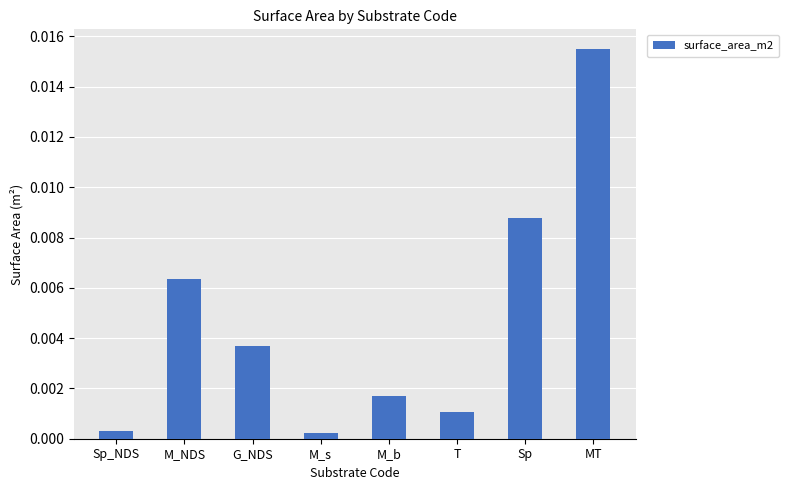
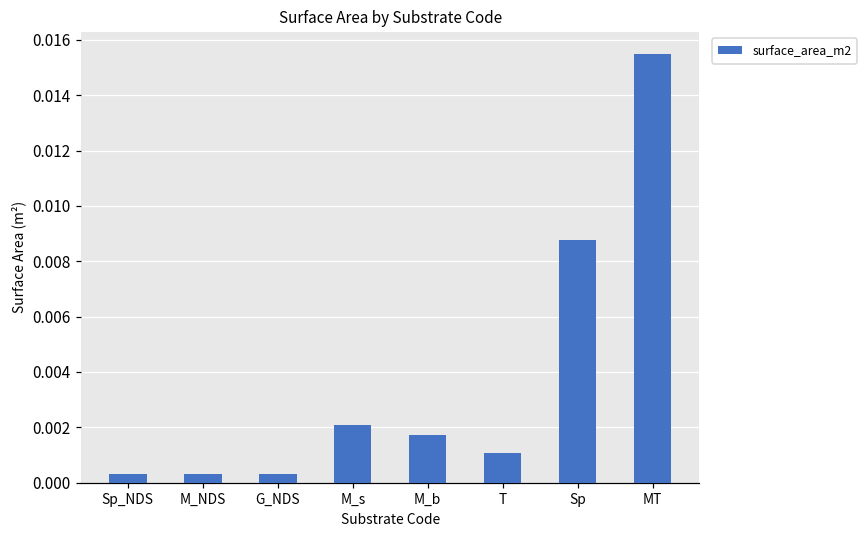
  {
    "Sp_NDS": 0.0003,
-   "M_NDS": 0.0063,
-   "G_NDS": 0.0037,
-   "M_s": 0.0002,
+   "M_NDS": 0.0003,
+   "G_NDS": 0.0003,
+   "M_s": 0.0021,
    "M_b": 0.0017,
    "T": 0.0011,
    "Sp": 0.0088,
    "MT": 0.0155
  }
